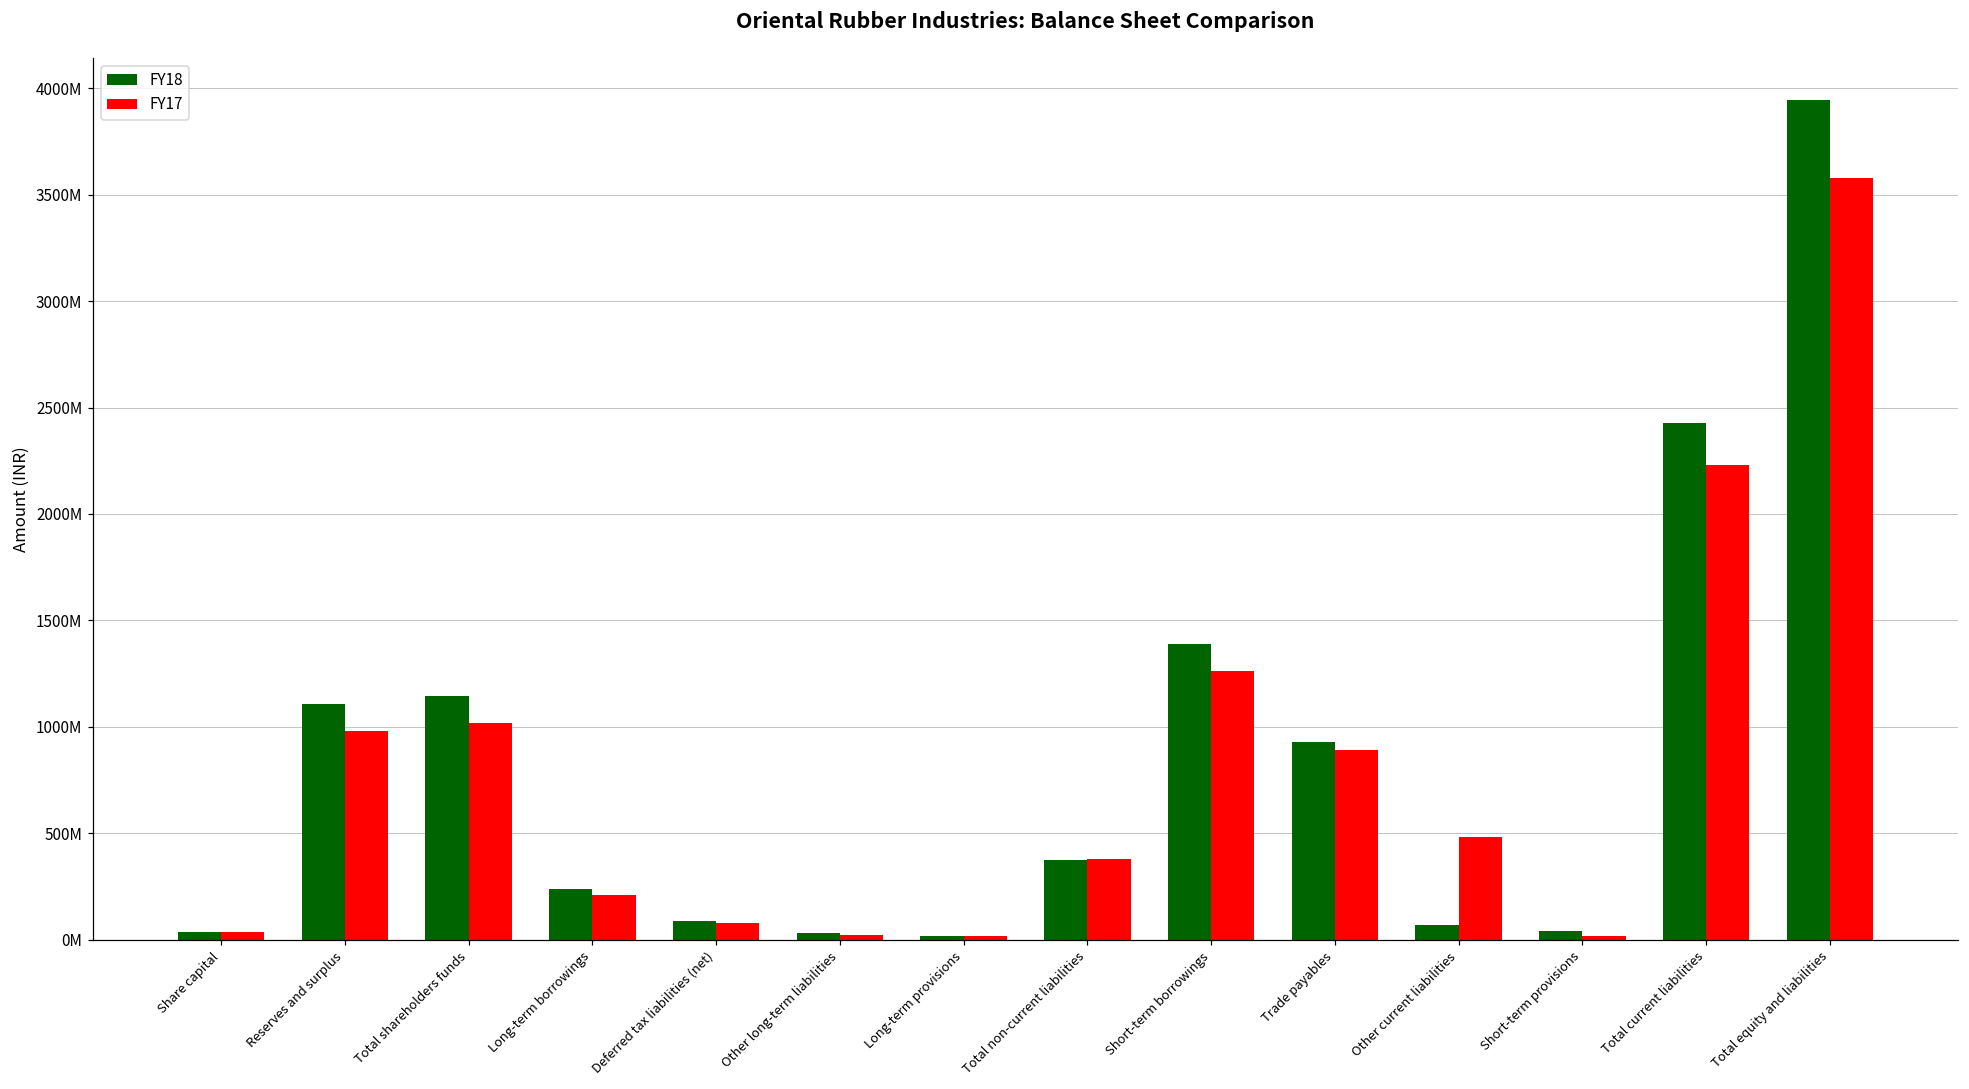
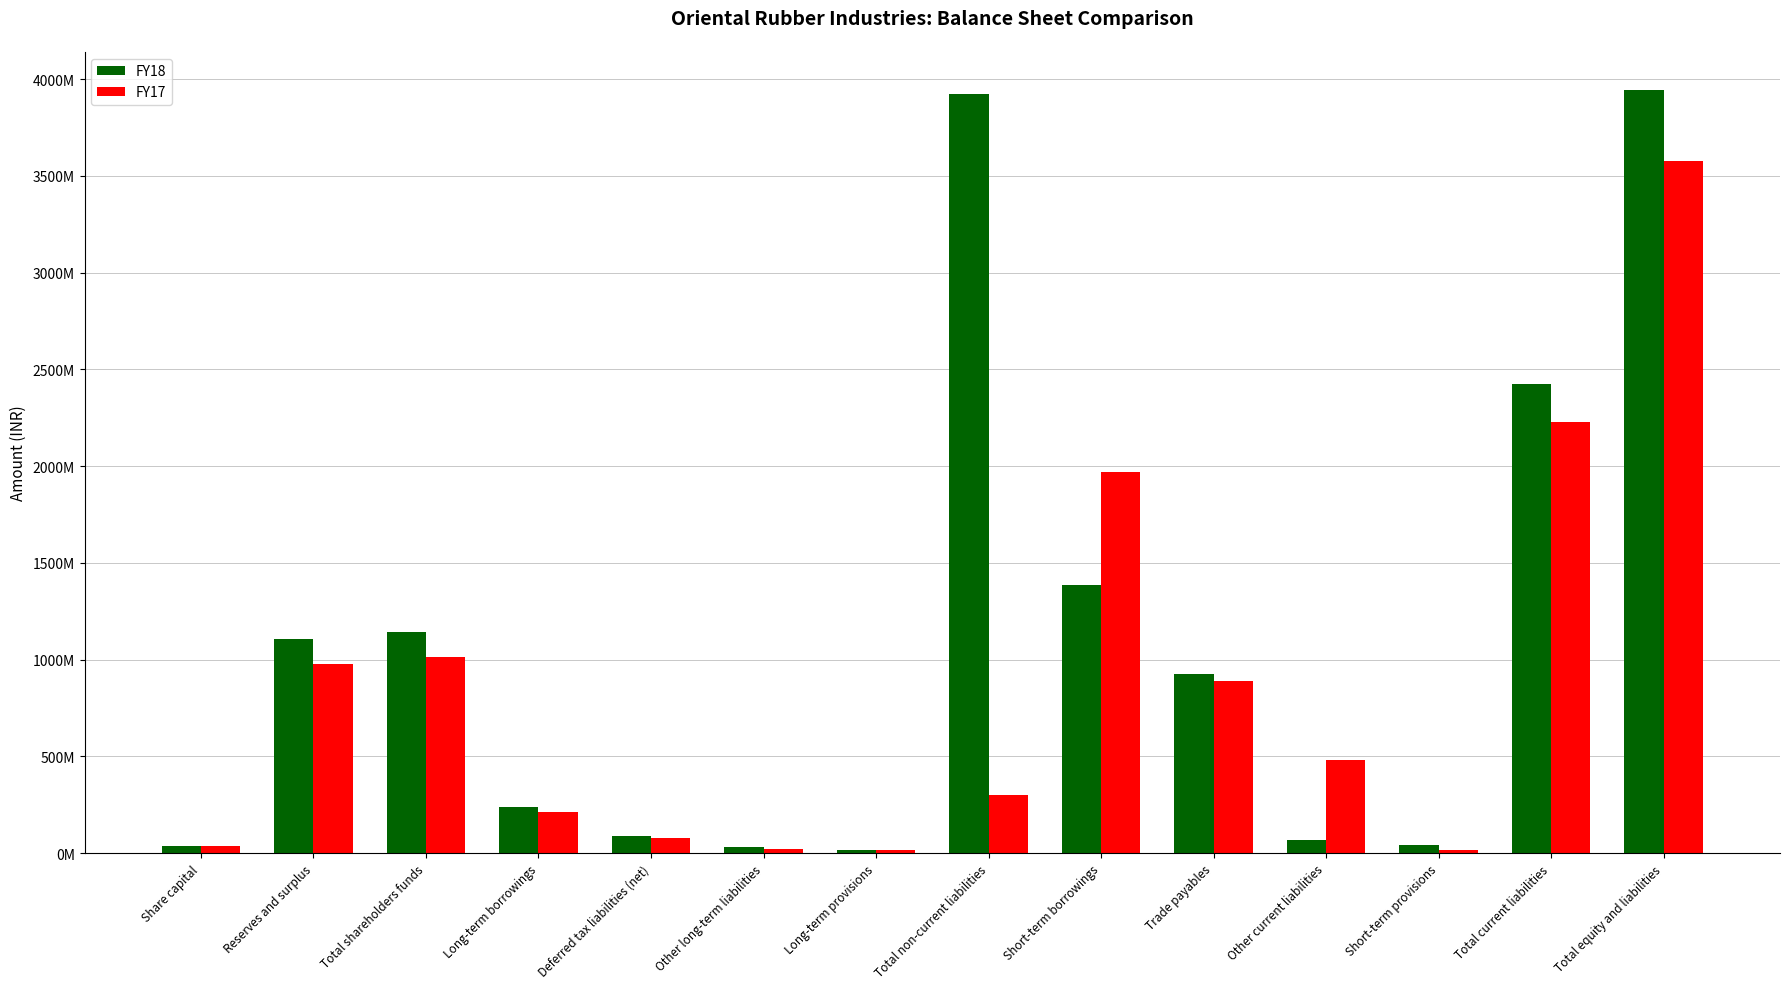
  {
    "FY18": {
      "Share capital": 40000000,
      "Reserves and surplus": 1110000000,
      "Total shareholders funds": 1150000000,
      "Long-term borrowings": 240000000,
      "Deferred tax liabilities (net)": 90000000,
      "Other long-term liabilities": 30000000,
      "Long-term provisions": 10000000,
-     "Total non-current liabilities": 370000000,
+     "Total non-current liabilities": 3920000000,
      "Short-term borrowings": 1390000000,
      "Trade payables": 930000000,
      "Other current liabilities": 70000000,
      "Short-term provisions": 40000000,
      "Total current liabilities": 2430000000,
      "Total equity and liabilities": 3940000000
    },
    "FY17": {
      "Share capital": 40000000,
      "Reserves and surplus": 980000000,
      "Total shareholders funds": 1020000000,
      "Long-term borrowings": 210000000,
      "Deferred tax liabilities (net)": 80000000,
      "Other long-term liabilities": 20000000,
      "Long-term provisions": 20000000,
-     "Total non-current liabilities": 380000000,
-     "Short-term borrowings": 1260000000,
+     "Total non-current liabilities": 300000000,
+     "Short-term borrowings": 1970000000,
      "Trade payables": 890000000,
      "Other current liabilities": 480000000,
      "Short-term provisions": 20000000,
      "Total current liabilities": 2230000000,
      "Total equity and liabilities": 3580000000
    }
  }
